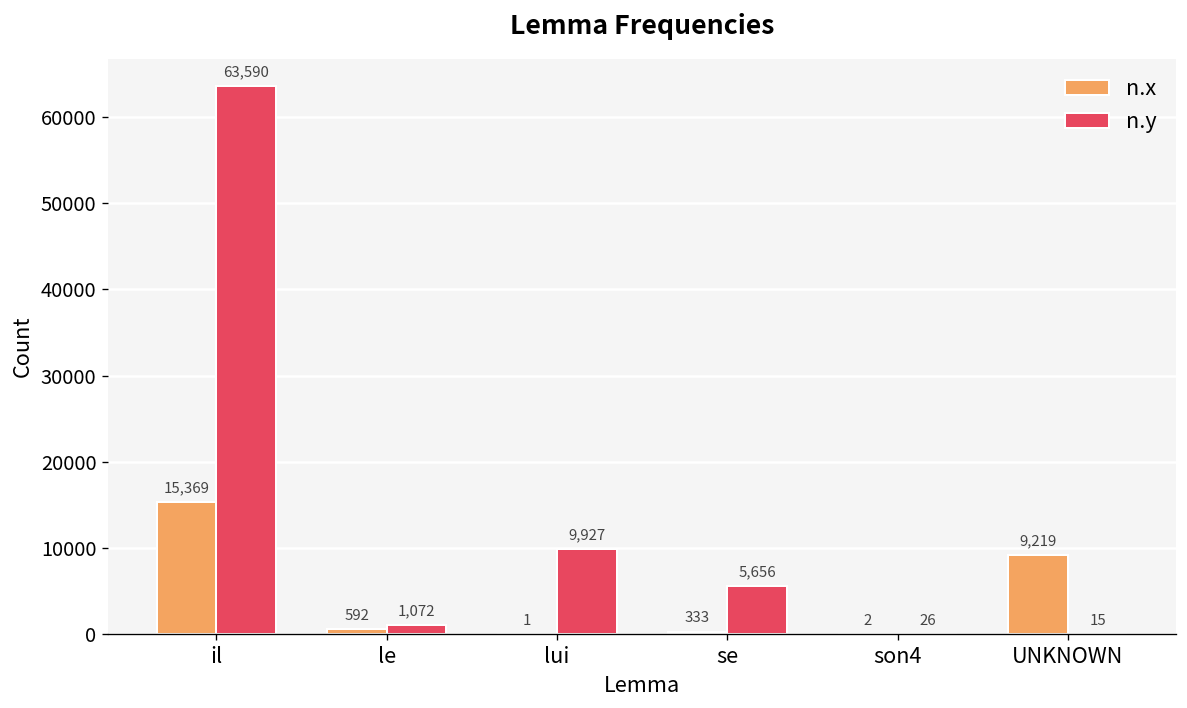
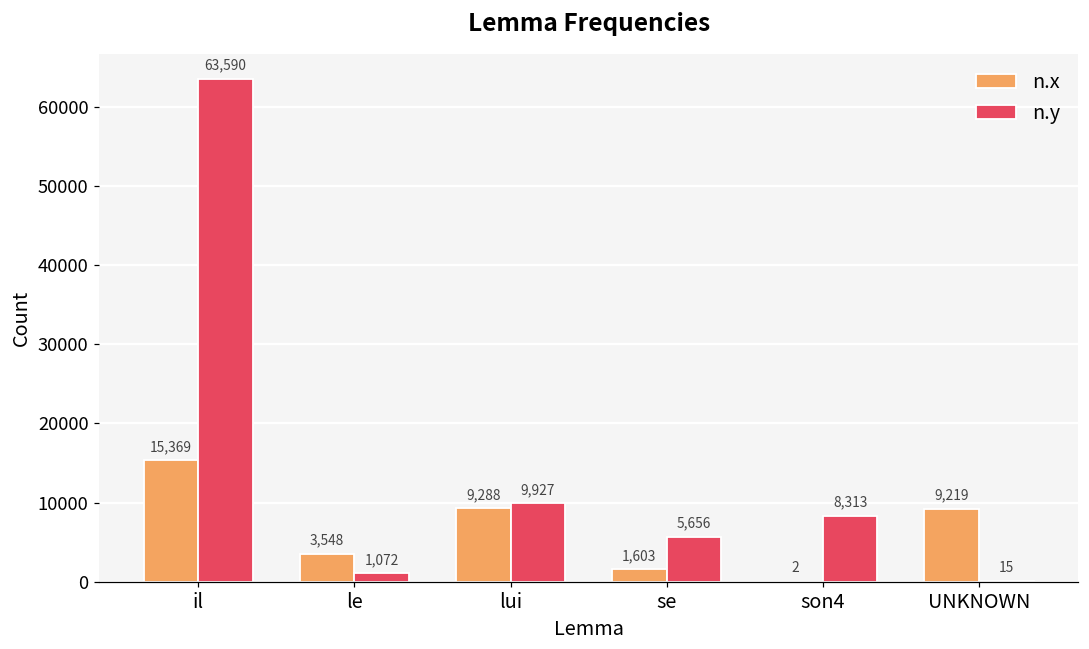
  {
    "n.x": {
      "il": "15,369",
-     "le": "592",
-     "lui": "1",
-     "se": "333",
+     "le": "3,548",
+     "lui": "9,288",
+     "se": "1,603",
      "son4": "2",
      "UNKNOWN": "9,219"
    },
    "n.y": {
      "il": "63,590",
      "le": "1,072",
      "lui": "9,927",
      "se": "5,656",
-     "son4": "26",
+     "son4": "8,313",
      "UNKNOWN": "15"
    }
  }
